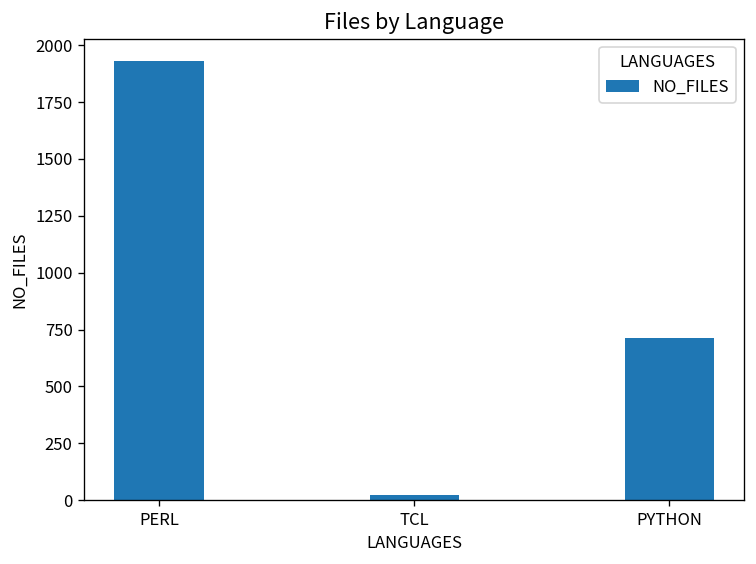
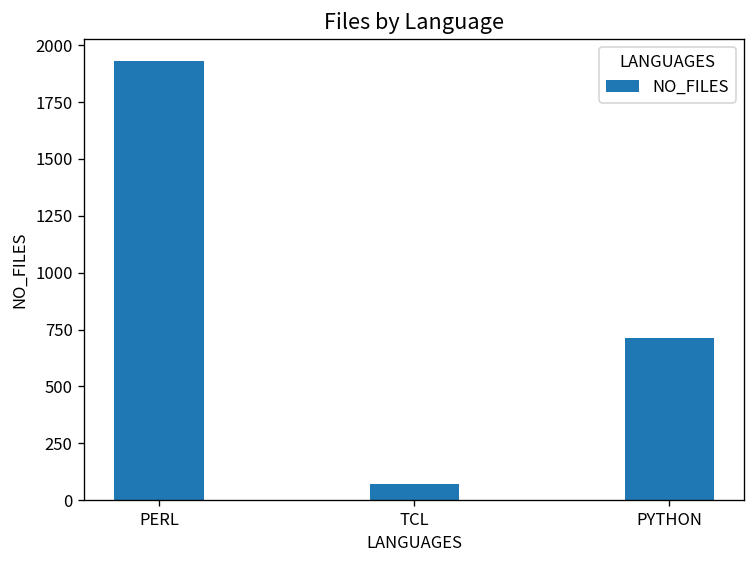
  {
    "PERL": 1930,
-   "TCL": 20,
+   "TCL": 70,
    "PYTHON": 710
  }
